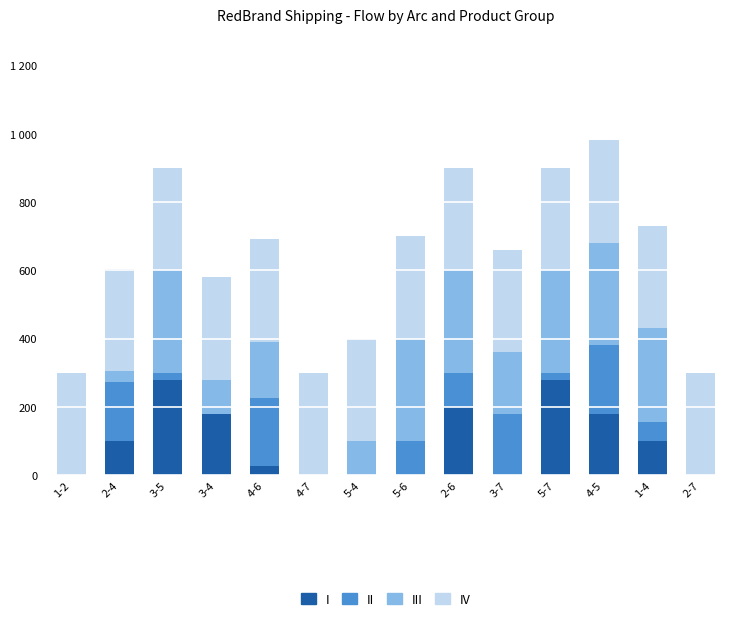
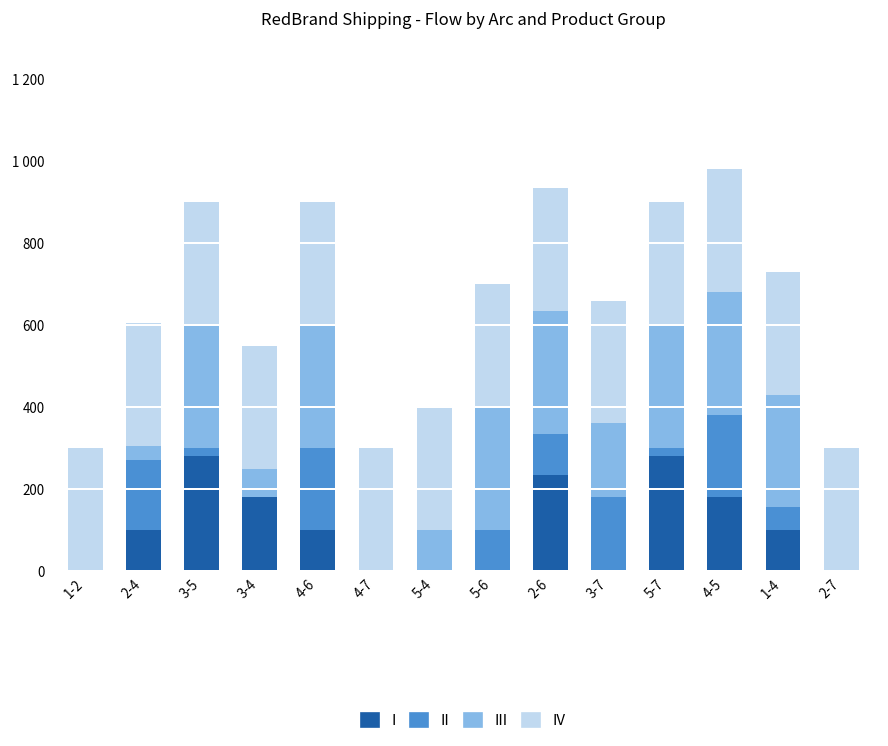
  {
    "I": {
      "1-2": 0,
      "2-4": 100,
      "3-5": 280,
      "3-4": 180,
-     "4-6": 30,
+     "4-6": 100,
      "4-7": 0,
      "5-4": 0,
      "5-6": 0,
-     "2-6": 200,
+     "2-6": 230,
      "3-7": 0,
      "5-7": 280,
      "4-5": 180,
      "1-4": 100,
      "2-7": 0
    },
    "II": {
      "1-2": 0,
      "2-4": 170,
      "3-5": 20,
      "3-4": 0,
      "4-6": 200,
      "4-7": 0,
      "5-4": 0,
      "5-6": 100,
      "2-6": 100,
      "3-7": 180,
      "5-7": 20,
      "4-5": 200,
      "1-4": 60,
      "2-7": 0
    },
    "III": {
      "1-2": 0,
      "2-4": 30,
      "3-5": 300,
-     "3-4": 100,
-     "4-6": 160,
+     "3-4": 70,
+     "4-6": 300,
      "4-7": 0,
      "5-4": 100,
      "5-6": 300,
      "2-6": 300,
      "3-7": 180,
      "5-7": 300,
      "4-5": 300,
      "1-4": 270,
      "2-7": 0
    },
    "IV": {
      "1-2": 300,
      "2-4": 300,
      "3-5": 300,
      "3-4": 300,
      "4-6": 300,
      "4-7": 300,
      "5-4": 300,
      "5-6": 300,
      "2-6": 300,
      "3-7": 300,
      "5-7": 300,
      "4-5": 300,
      "1-4": 300,
      "2-7": 300
    }
  }
